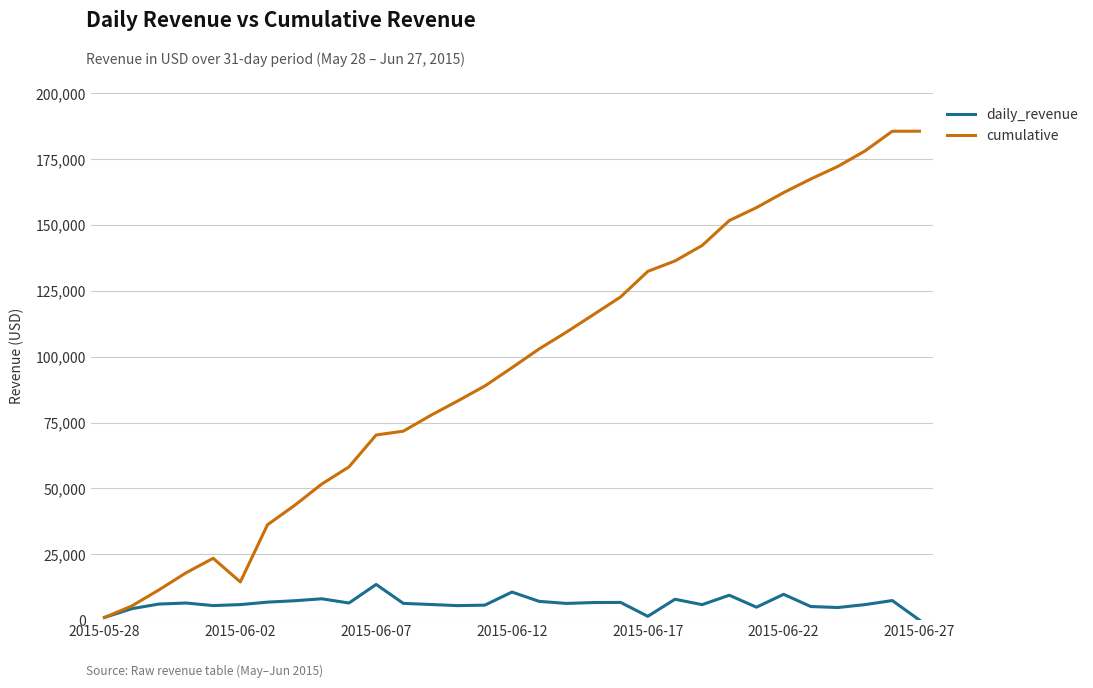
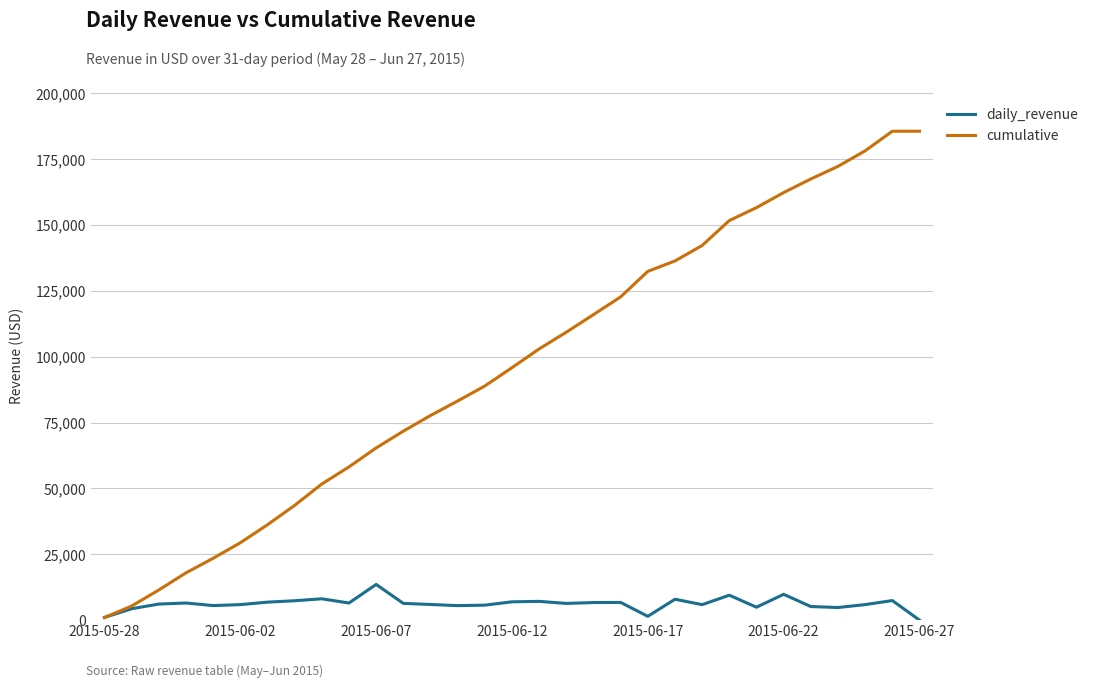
  {
    "daily_revenue": {
      "2015-06-02": "6,000",
      "2015-06-07": "14,000",
-     "2015-06-12": "11,000",
+     "2015-06-12": "7,000",
      "2015-06-17": "1,000",
      "2015-06-22": "10,000",
      "2015-06-27": "0"
    },
    "cumulative": {
-     "2015-06-02": "14,000",
-     "2015-06-07": "70,000",
+     "2015-06-02": "29,000",
+     "2015-06-07": "65,000",
      "2015-06-12": "96,000",
      "2015-06-17": "132,000",
      "2015-06-22": "162,000",
      "2015-06-27": "186,000"
    }
  }
